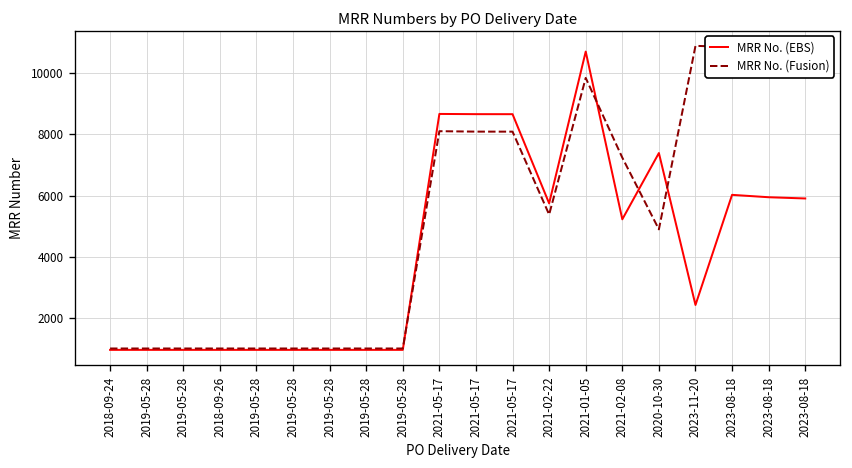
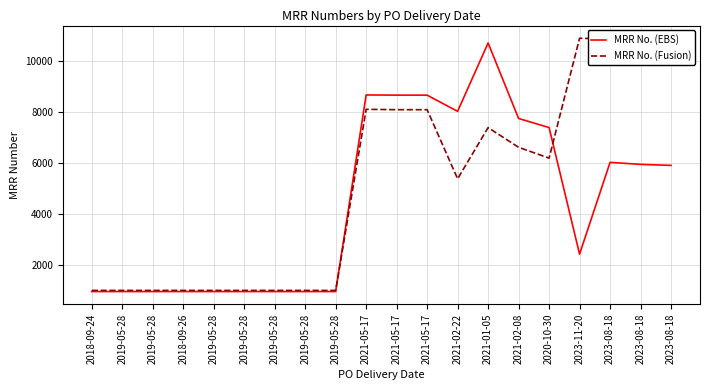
  {
    "MRR No. (EBS)": {
-     "2021-02-22": 5700,
+     "2021-02-22": 8000,
      "2021-01-05": 10700,
-     "2021-02-08": 5200,
+     "2021-02-08": 7700,
      "2020-10-30": 7400,
      "2023-11-20": 2400
    },
    "MRR No. (Fusion)": {
      "2021-02-22": 5400,
-     "2021-01-05": 9800,
-     "2021-02-08": 7200,
-     "2020-10-30": 4900,
+     "2021-01-05": 7400,
+     "2021-02-08": 6600,
+     "2020-10-30": 6200,
      "2023-11-20": 10900
    }
  }
